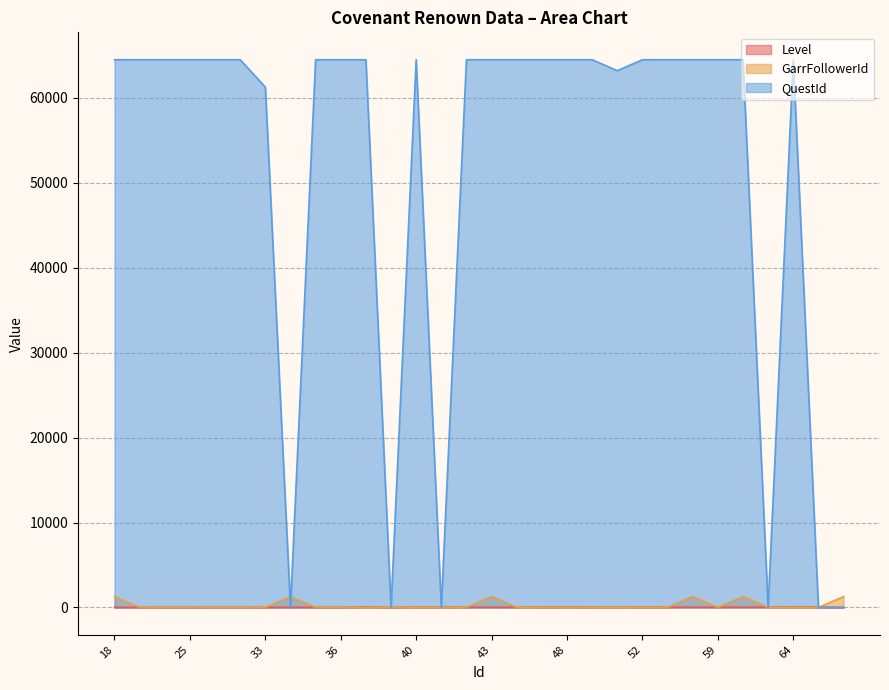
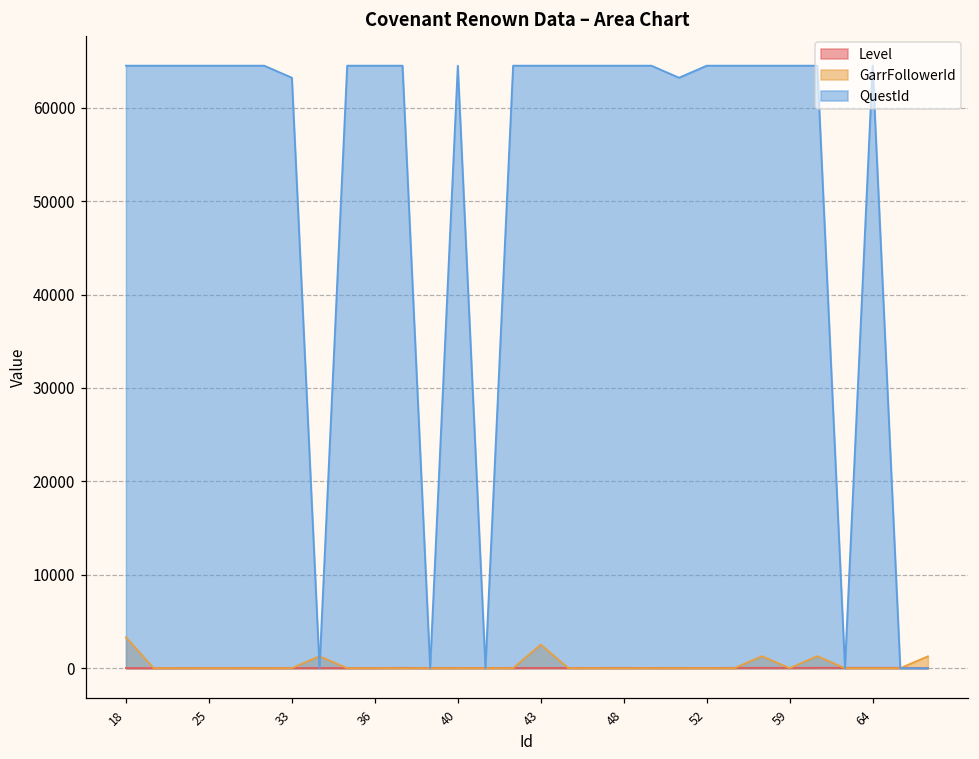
  {
    "Level": {
      "18": 0,
      "43": 0
    },
    "GarrFollowerId": {
-     "18": 1000,
-     "43": 1000
+     "18": 3000,
+     "43": 3000
    },
    "QuestId": {
      "18": 65000,
-     "33": 61000,
+     "33": 63000,
      "36": 65000,
      "40": 65000,
      "43": 65000,
      "48": 65000,
      "52": 65000,
      "59": 65000
    }
  }
